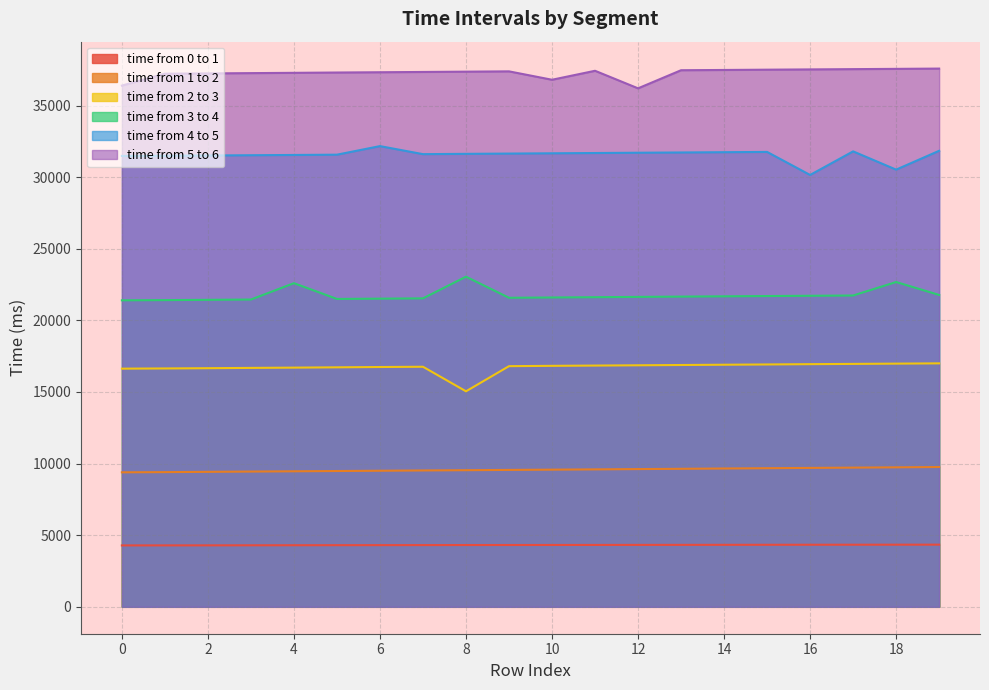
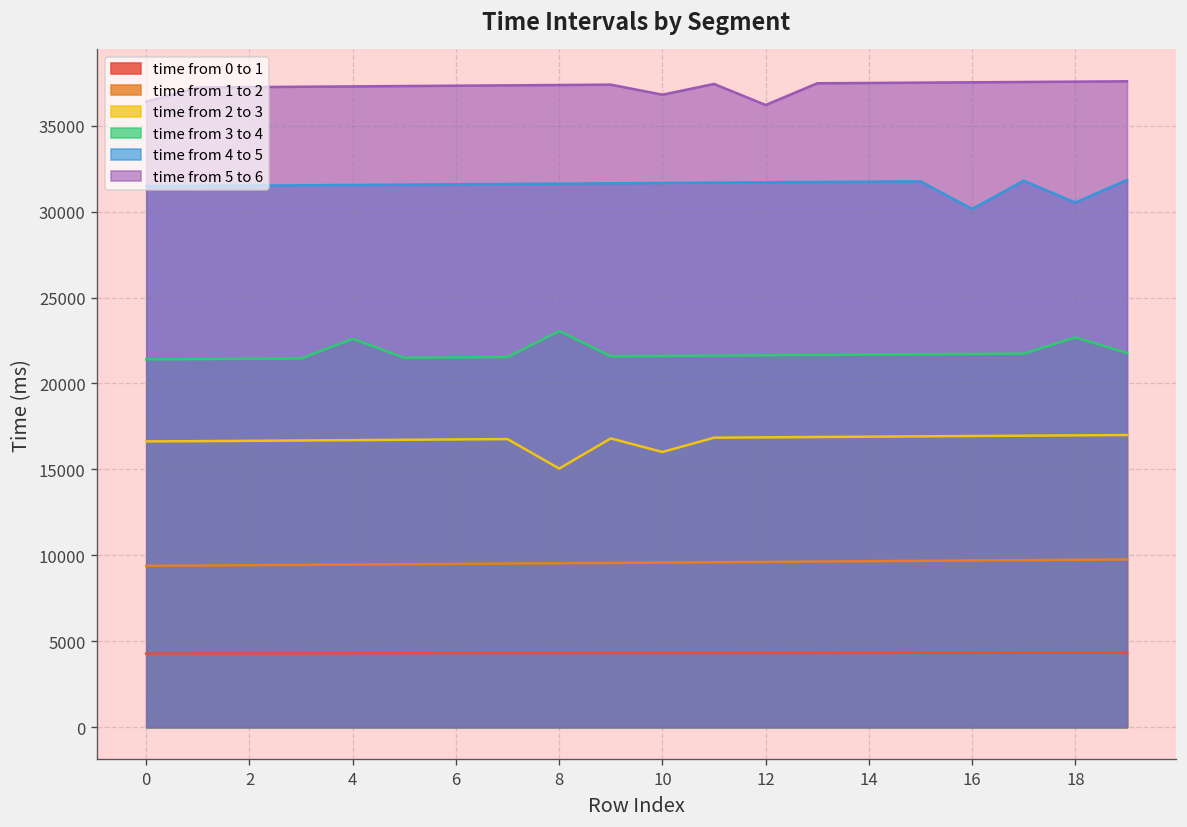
  {
    "time from 2 to 3": {
      "0": 16600,
      "2": 16700,
      "4": 16700,
      "6": 16700,
      "8": 15000,
-     "10": 16800,
+     "10": 16000,
      "12": 16900,
      "14": 16900,
      "16": 16900,
      "18": 17000
    },
    "time from 3 to 4": {
      "0": 21400,
      "2": 21400,
      "4": 22600,
      "6": 21500,
      "8": 23100,
      "10": 21600,
      "12": 21600,
      "14": 21700,
      "16": 21700,
      "18": 22700
    },
    "time from 4 to 5": {
      "4": 31600,
-     "6": 32200,
+     "6": 31600,
      "8": 31600,
      "10": 31700,
      "12": 31700,
      "14": 31700,
      "16": 30200,
      "18": 30500
    },
    "time from 5 to 6": {
      "4": 37300,
      "6": 37300,
      "8": 37400,
      "10": 36800,
      "12": 36200,
      "14": 37500,
      "16": 37500,
      "18": 37600
    }
  }
